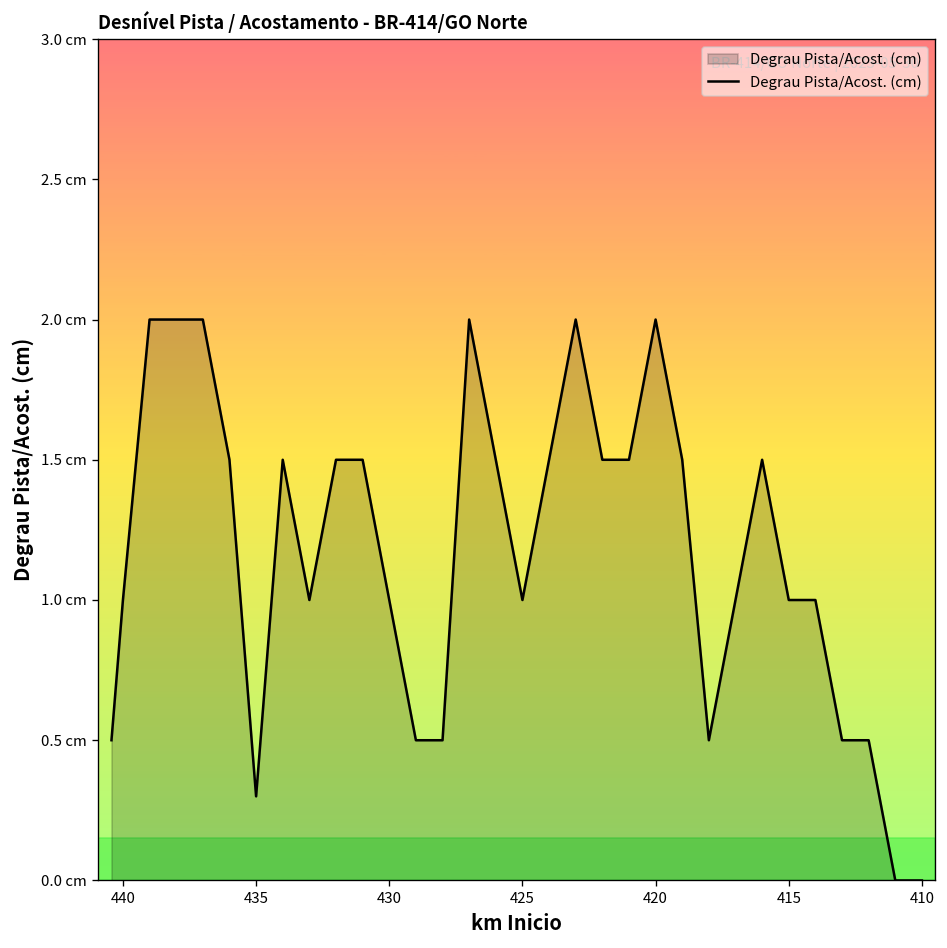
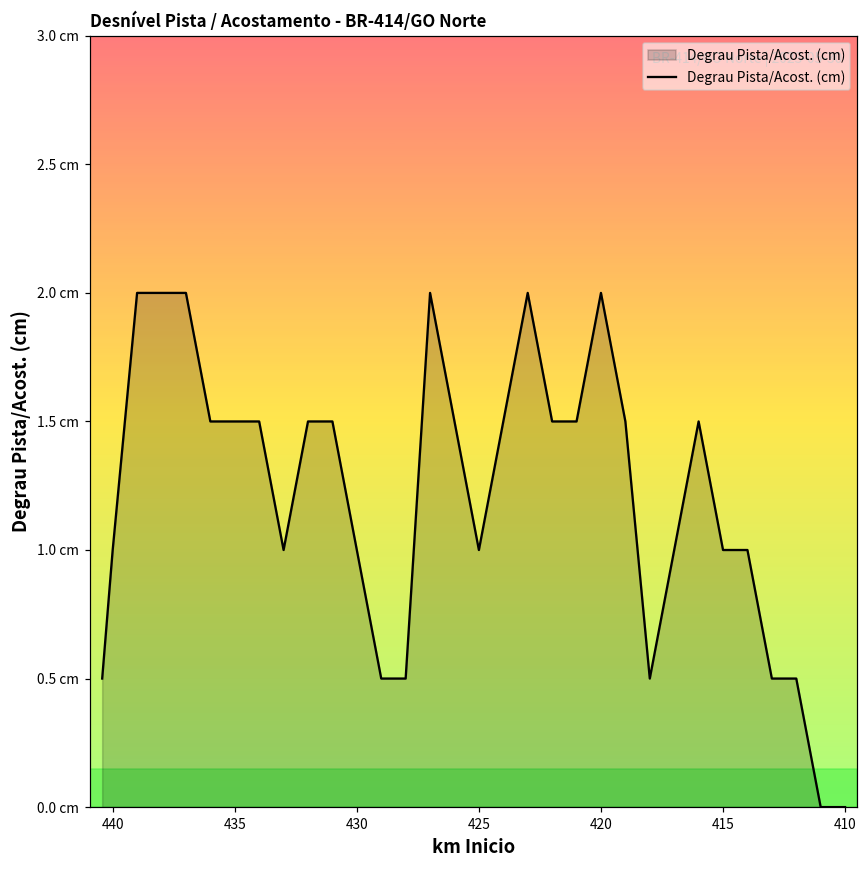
  {
    "440": "1.0 cm",
-   "435": "0.3 cm",
+   "435": "1.5 cm",
    "430": "1.0 cm",
    "425": "1.0 cm",
    "420": "2.0 cm",
    "415": "1.0 cm"
  }
